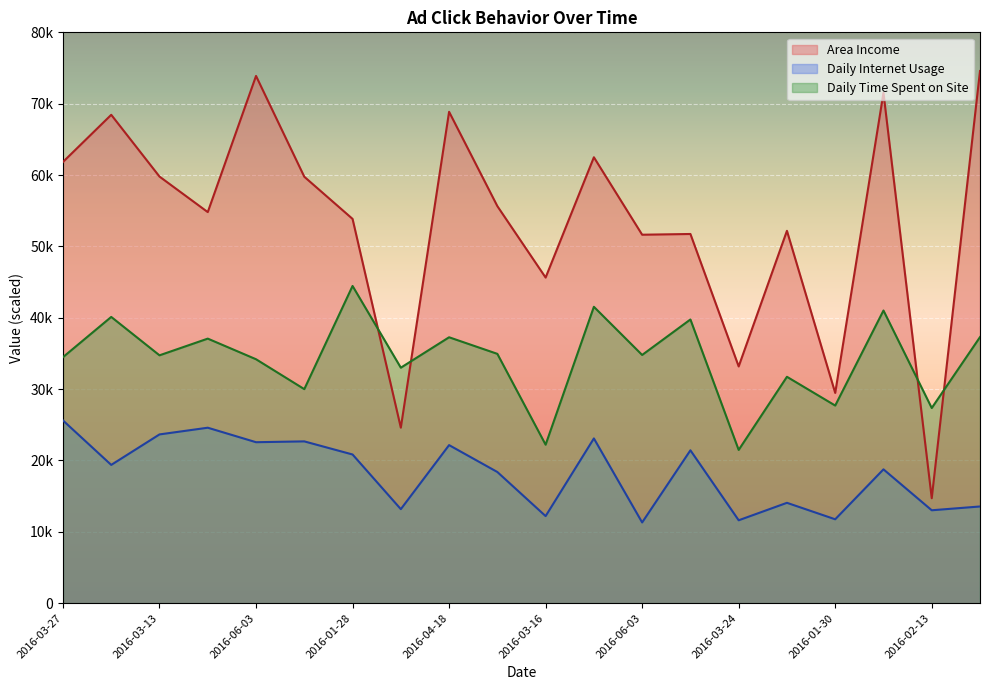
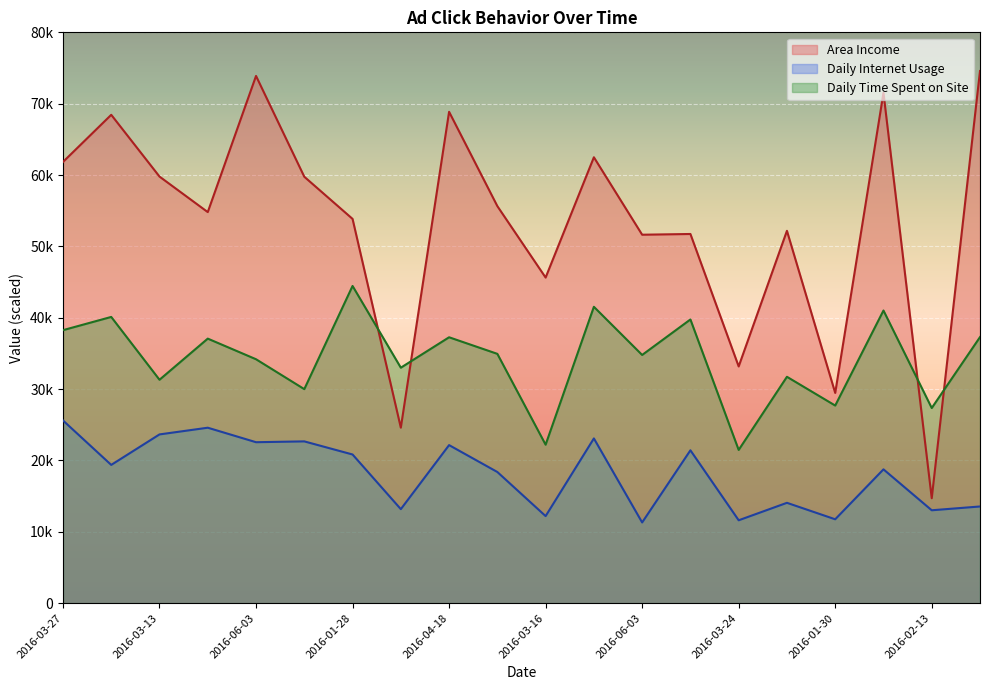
  {
    "Area Income": {
      "2016-03-27": 62000,
      "2016-03-13": 60000,
      "2016-01-28": 54000,
      "2016-04-18": 69000,
      "2016-03-16": 46000,
      "2016-03-24": 33000,
      "2016-01-30": 29000,
      "2016-02-13": 15000
    },
    "Daily Internet Usage": {
      "2016-03-27": 26000,
      "2016-03-13": 24000,
      "2016-01-28": 21000,
      "2016-04-18": 22000,
      "2016-03-16": 12000,
      "2016-03-24": 12000,
      "2016-01-30": 12000,
      "2016-02-13": 13000
    },
    "Daily Time Spent on Site": {
-     "2016-03-27": 34000,
-     "2016-03-13": 35000,
+     "2016-03-27": 38000,
+     "2016-03-13": 31000,
      "2016-01-28": 44000,
      "2016-04-18": 37000,
      "2016-03-16": 22000,
      "2016-03-24": 21000,
      "2016-01-30": 28000,
      "2016-02-13": 27000
    }
  }
